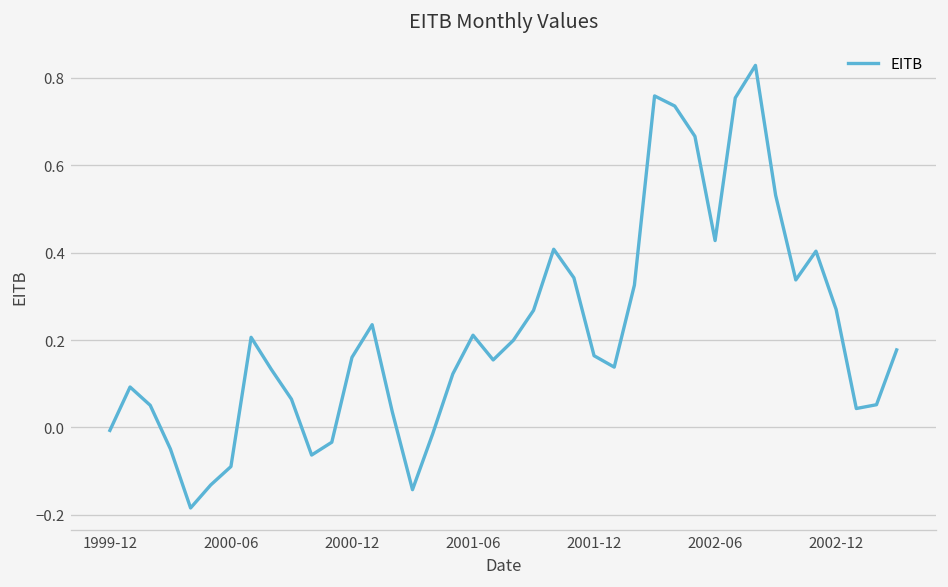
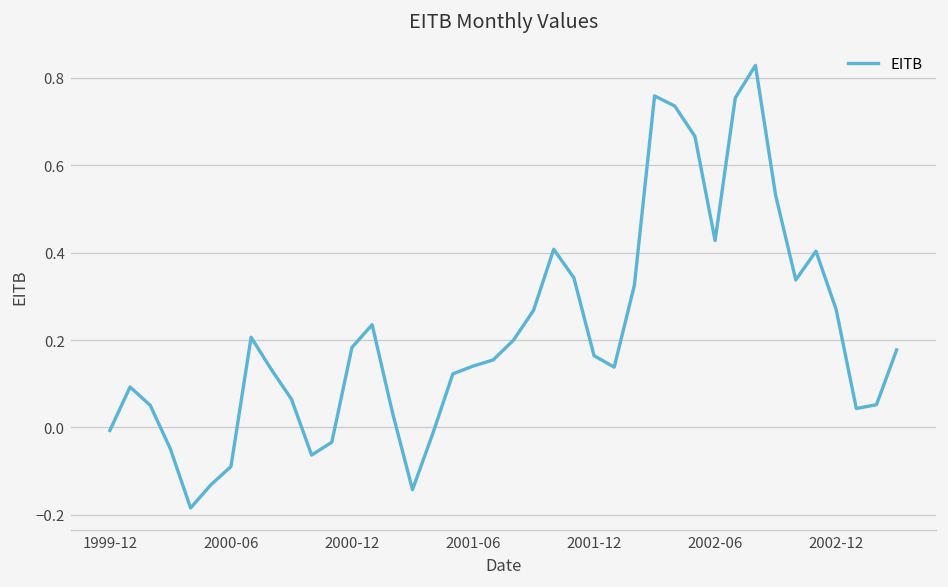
  {
    "1999-12": -0.01,
    "2000-06": -0.09,
-   "2000-12": 0.16,
-   "2001-06": 0.21,
+   "2000-12": 0.18,
+   "2001-06": 0.14,
    "2001-12": 0.16,
    "2002-06": 0.43,
    "2002-12": 0.27
  }
